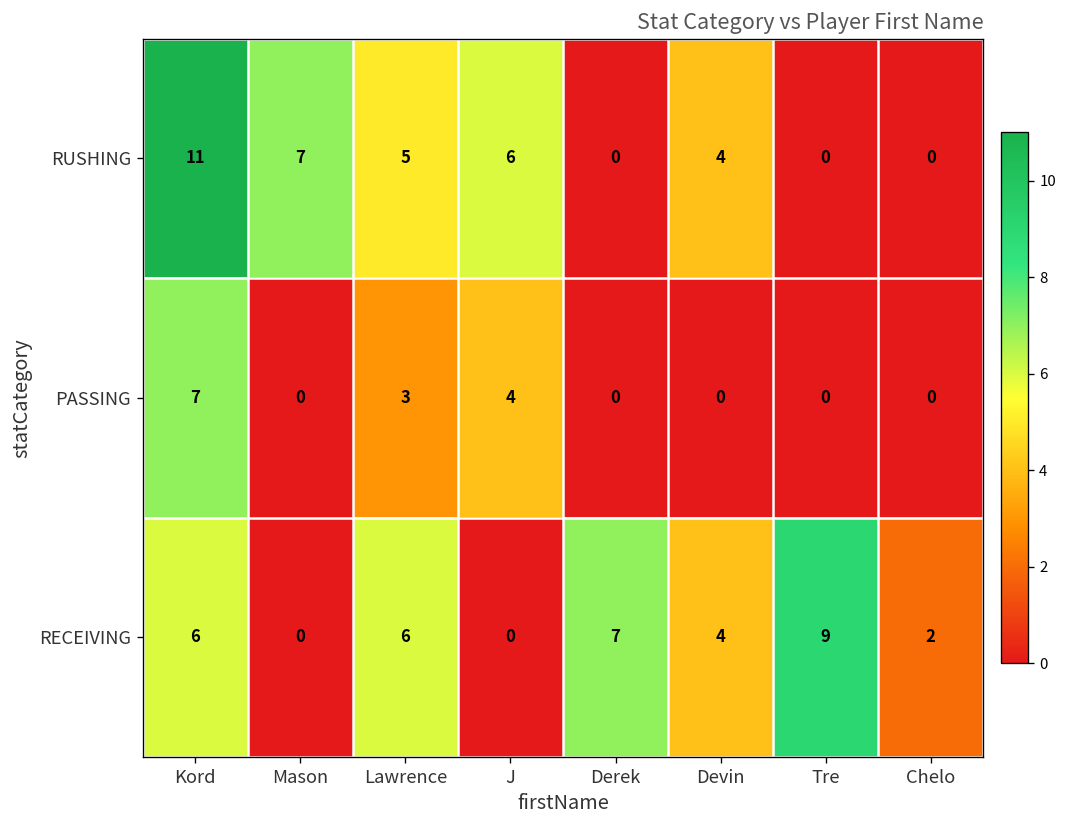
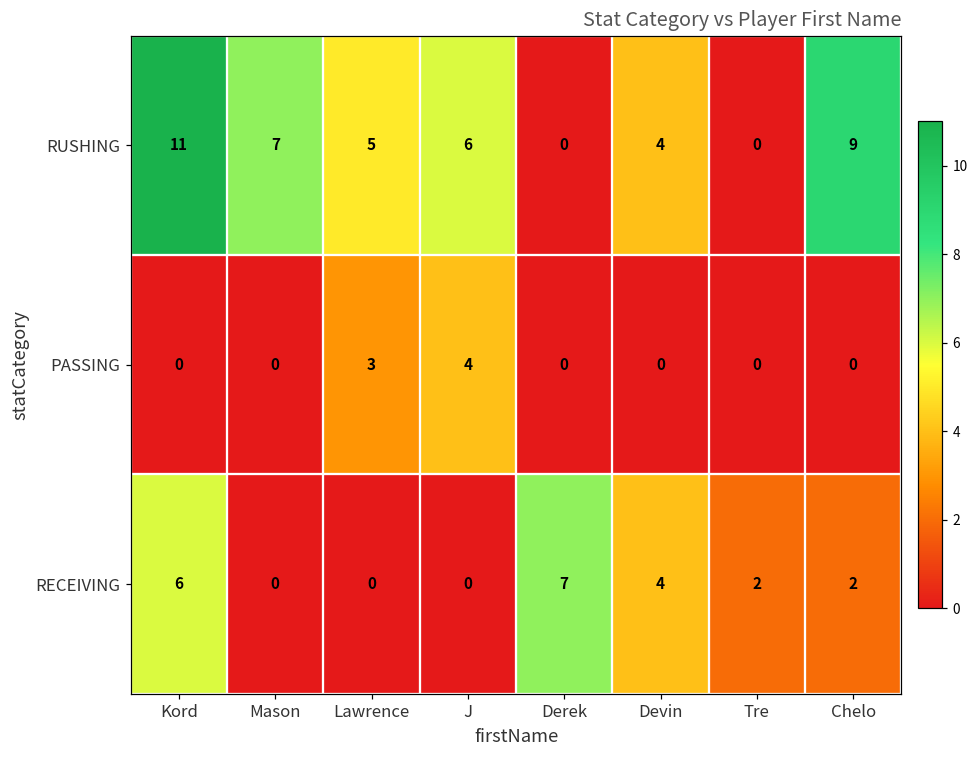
  {
    "RUSHING": {
      "Kord": 11,
      "Mason": 7,
      "Lawrence": 5,
      "J": 6,
      "Derek": 0,
      "Devin": 4,
      "Tre": 0,
-     "Chelo": 0
+     "Chelo": 9
    },
    "PASSING": {
-     "Kord": 7,
+     "Kord": 0,
      "Mason": 0,
      "Lawrence": 3,
      "J": 4,
      "Derek": 0,
      "Devin": 0,
      "Tre": 0,
      "Chelo": 0
    },
    "RECEIVING": {
      "Kord": 6,
      "Mason": 0,
-     "Lawrence": 6,
+     "Lawrence": 0,
      "J": 0,
      "Derek": 7,
      "Devin": 4,
-     "Tre": 9,
+     "Tre": 2,
      "Chelo": 2
    }
  }
